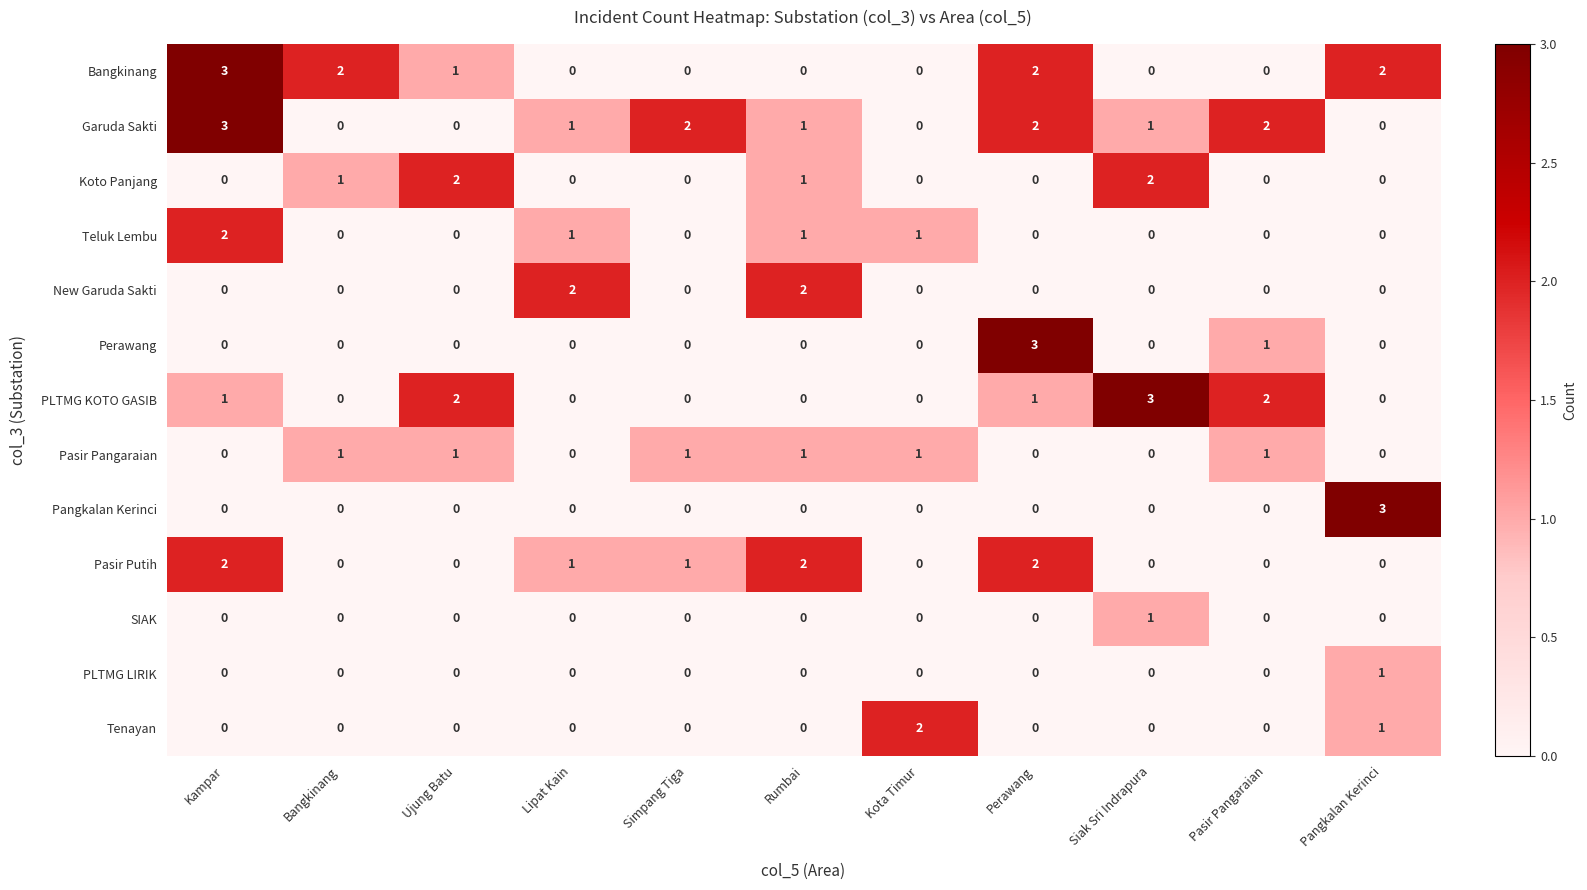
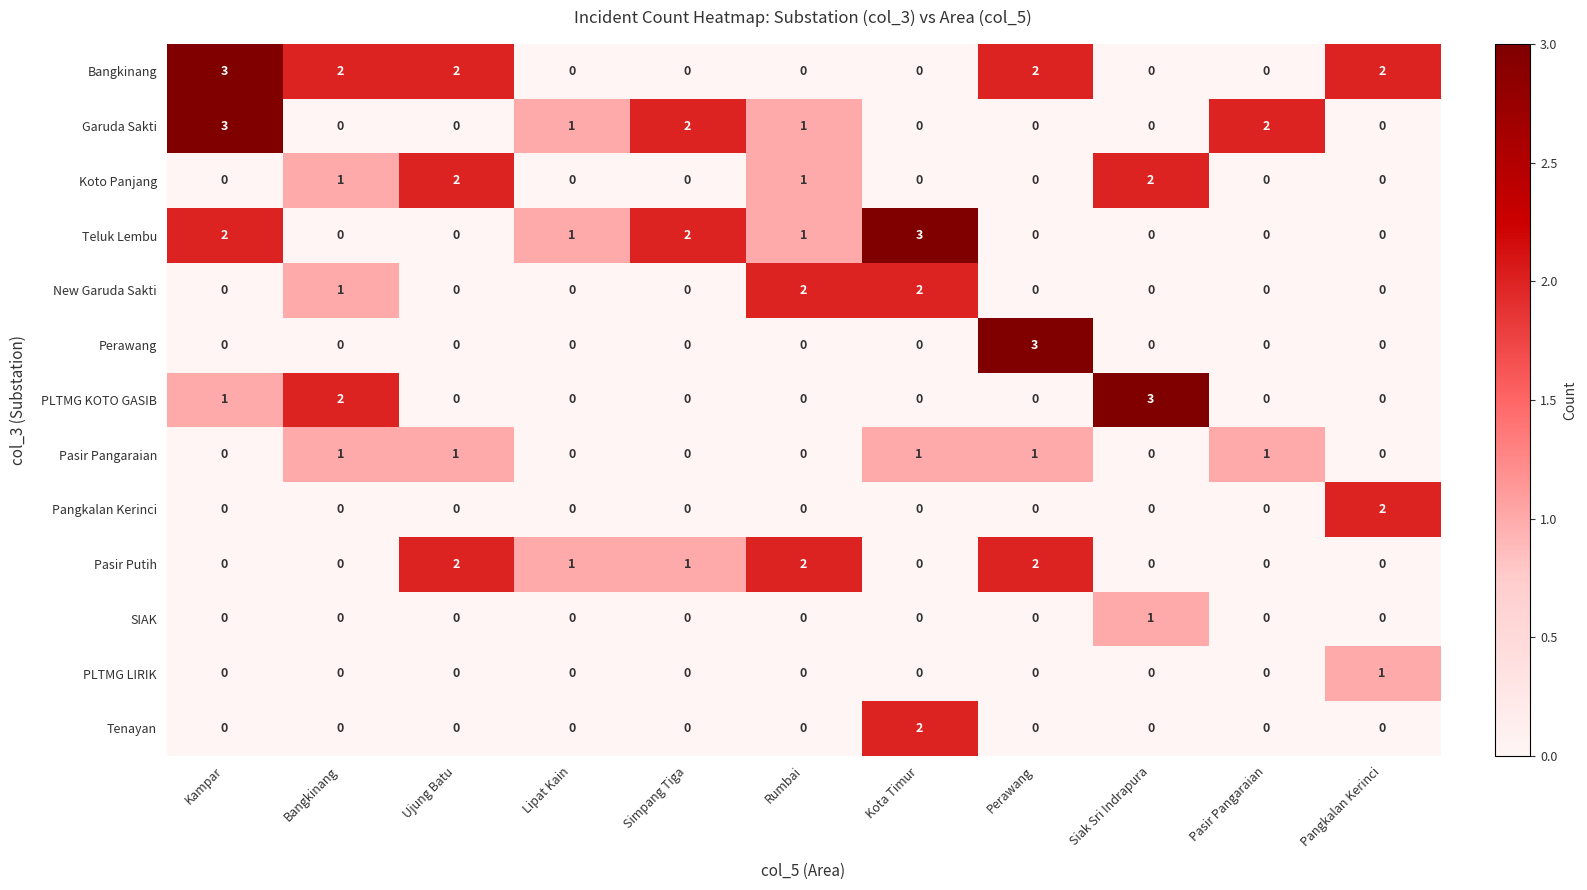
  {
    "Bangkinang": {
      "Kampar": 3,
      "Bangkinang": 2,
-     "Ujung Batu": 1,
+     "Ujung Batu": 2,
      "Lipat Kain": 0,
      "Simpang Tiga": 0,
      "Rumbai": 0,
      "Kota Timur": 0,
      "Perawang": 2,
      "Siak Sri Indrapura": 0,
      "Pasir Pangaraian": 0,
      "Pangkalan Kerinci": 2
    },
    "Garuda Sakti": {
      "Kampar": 3,
      "Bangkinang": 0,
      "Ujung Batu": 0,
      "Lipat Kain": 1,
      "Simpang Tiga": 2,
      "Rumbai": 1,
      "Kota Timur": 0,
-     "Perawang": 2,
-     "Siak Sri Indrapura": 1,
+     "Perawang": 0,
+     "Siak Sri Indrapura": 0,
      "Pasir Pangaraian": 2,
      "Pangkalan Kerinci": 0
    },
    "Koto Panjang": {
      "Kampar": 0,
      "Bangkinang": 1,
      "Ujung Batu": 2,
      "Lipat Kain": 0,
      "Simpang Tiga": 0,
      "Rumbai": 1,
      "Kota Timur": 0,
      "Perawang": 0,
      "Siak Sri Indrapura": 2,
      "Pasir Pangaraian": 0,
      "Pangkalan Kerinci": 0
    },
    "Teluk Lembu": {
      "Kampar": 2,
      "Bangkinang": 0,
      "Ujung Batu": 0,
      "Lipat Kain": 1,
-     "Simpang Tiga": 0,
+     "Simpang Tiga": 2,
      "Rumbai": 1,
-     "Kota Timur": 1,
+     "Kota Timur": 3,
      "Perawang": 0,
      "Siak Sri Indrapura": 0,
      "Pasir Pangaraian": 0,
      "Pangkalan Kerinci": 0
    },
    "New Garuda Sakti": {
      "Kampar": 0,
-     "Bangkinang": 0,
+     "Bangkinang": 1,
      "Ujung Batu": 0,
-     "Lipat Kain": 2,
+     "Lipat Kain": 0,
      "Simpang Tiga": 0,
      "Rumbai": 2,
-     "Kota Timur": 0,
+     "Kota Timur": 2,
      "Perawang": 0,
      "Siak Sri Indrapura": 0,
      "Pasir Pangaraian": 0,
      "Pangkalan Kerinci": 0
    },
    "Perawang": {
      "Kampar": 0,
      "Bangkinang": 0,
      "Ujung Batu": 0,
      "Lipat Kain": 0,
      "Simpang Tiga": 0,
      "Rumbai": 0,
      "Kota Timur": 0,
      "Perawang": 3,
      "Siak Sri Indrapura": 0,
-     "Pasir Pangaraian": 1,
+     "Pasir Pangaraian": 0,
      "Pangkalan Kerinci": 0
    },
    "PLTMG KOTO GASIB": {
      "Kampar": 1,
-     "Bangkinang": 0,
-     "Ujung Batu": 2,
+     "Bangkinang": 2,
+     "Ujung Batu": 0,
      "Lipat Kain": 0,
      "Simpang Tiga": 0,
      "Rumbai": 0,
      "Kota Timur": 0,
-     "Perawang": 1,
+     "Perawang": 0,
      "Siak Sri Indrapura": 3,
-     "Pasir Pangaraian": 2,
+     "Pasir Pangaraian": 0,
      "Pangkalan Kerinci": 0
    },
    "Pasir Pangaraian": {
      "Kampar": 0,
      "Bangkinang": 1,
      "Ujung Batu": 1,
      "Lipat Kain": 0,
-     "Simpang Tiga": 1,
-     "Rumbai": 1,
+     "Simpang Tiga": 0,
+     "Rumbai": 0,
      "Kota Timur": 1,
-     "Perawang": 0,
+     "Perawang": 1,
      "Siak Sri Indrapura": 0,
      "Pasir Pangaraian": 1,
      "Pangkalan Kerinci": 0
    },
    "Pangkalan Kerinci": {
      "Kampar": 0,
      "Bangkinang": 0,
      "Ujung Batu": 0,
      "Lipat Kain": 0,
      "Simpang Tiga": 0,
      "Rumbai": 0,
      "Kota Timur": 0,
      "Perawang": 0,
      "Siak Sri Indrapura": 0,
      "Pasir Pangaraian": 0,
-     "Pangkalan Kerinci": 3
+     "Pangkalan Kerinci": 2
    },
    "Pasir Putih": {
-     "Kampar": 2,
+     "Kampar": 0,
      "Bangkinang": 0,
-     "Ujung Batu": 0,
+     "Ujung Batu": 2,
      "Lipat Kain": 1,
      "Simpang Tiga": 1,
      "Rumbai": 2,
      "Kota Timur": 0,
      "Perawang": 2,
      "Siak Sri Indrapura": 0,
      "Pasir Pangaraian": 0,
      "Pangkalan Kerinci": 0
    },
    "SIAK": {
      "Kampar": 0,
      "Bangkinang": 0,
      "Ujung Batu": 0,
      "Lipat Kain": 0,
      "Simpang Tiga": 0,
      "Rumbai": 0,
      "Kota Timur": 0,
      "Perawang": 0,
      "Siak Sri Indrapura": 1,
      "Pasir Pangaraian": 0,
      "Pangkalan Kerinci": 0
    },
    "PLTMG LIRIK": {
      "Kampar": 0,
      "Bangkinang": 0,
      "Ujung Batu": 0,
      "Lipat Kain": 0,
      "Simpang Tiga": 0,
      "Rumbai": 0,
      "Kota Timur": 0,
      "Perawang": 0,
      "Siak Sri Indrapura": 0,
      "Pasir Pangaraian": 0,
      "Pangkalan Kerinci": 1
    },
    "Tenayan": {
      "Kampar": 0,
      "Bangkinang": 0,
      "Ujung Batu": 0,
      "Lipat Kain": 0,
      "Simpang Tiga": 0,
      "Rumbai": 0,
      "Kota Timur": 2,
      "Perawang": 0,
      "Siak Sri Indrapura": 0,
      "Pasir Pangaraian": 0,
-     "Pangkalan Kerinci": 1
+     "Pangkalan Kerinci": 0
    }
  }
